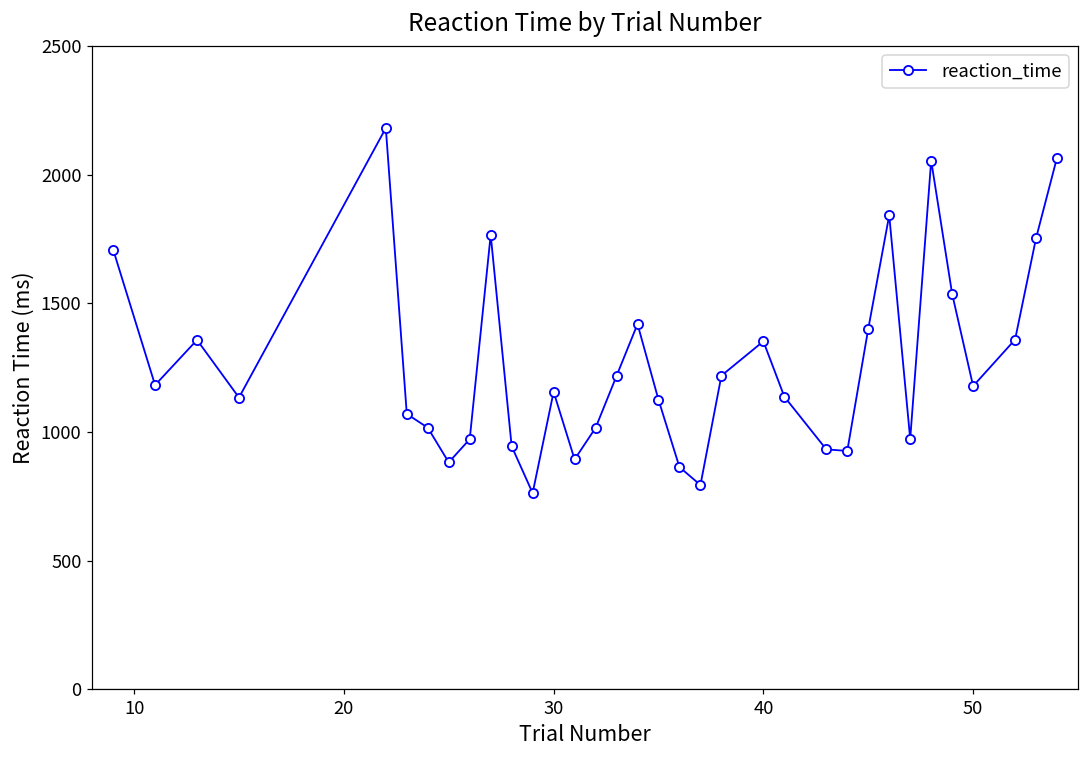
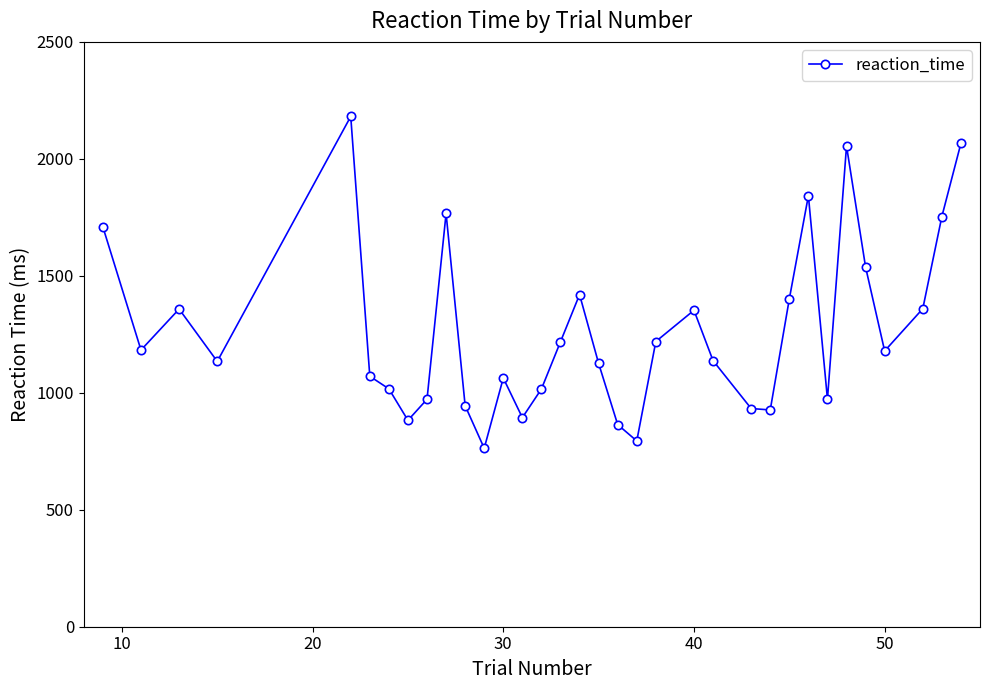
  {
-   "30": 1160,
+   "30": 1060,
    "40": 1350,
    "50": 1180
  }
